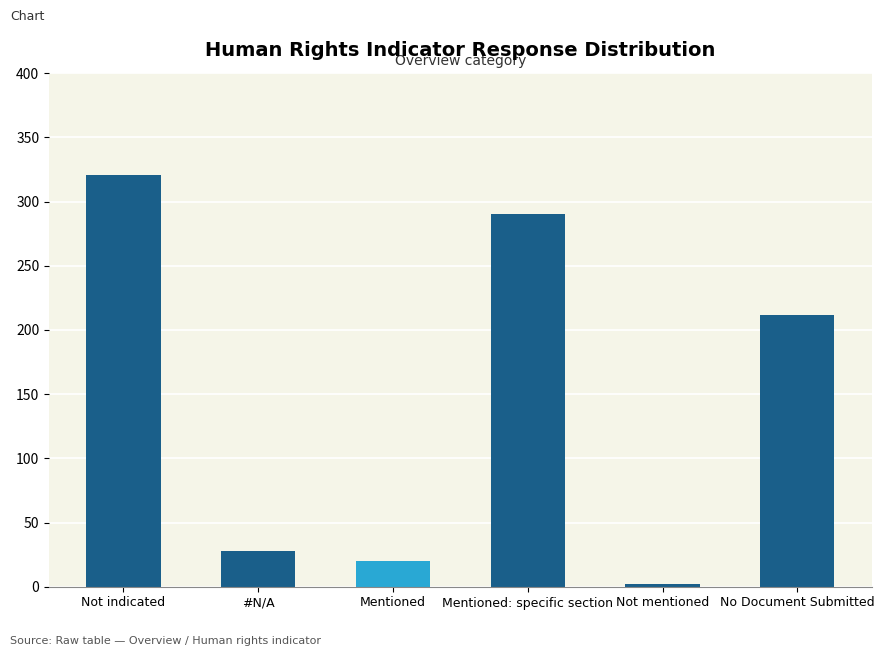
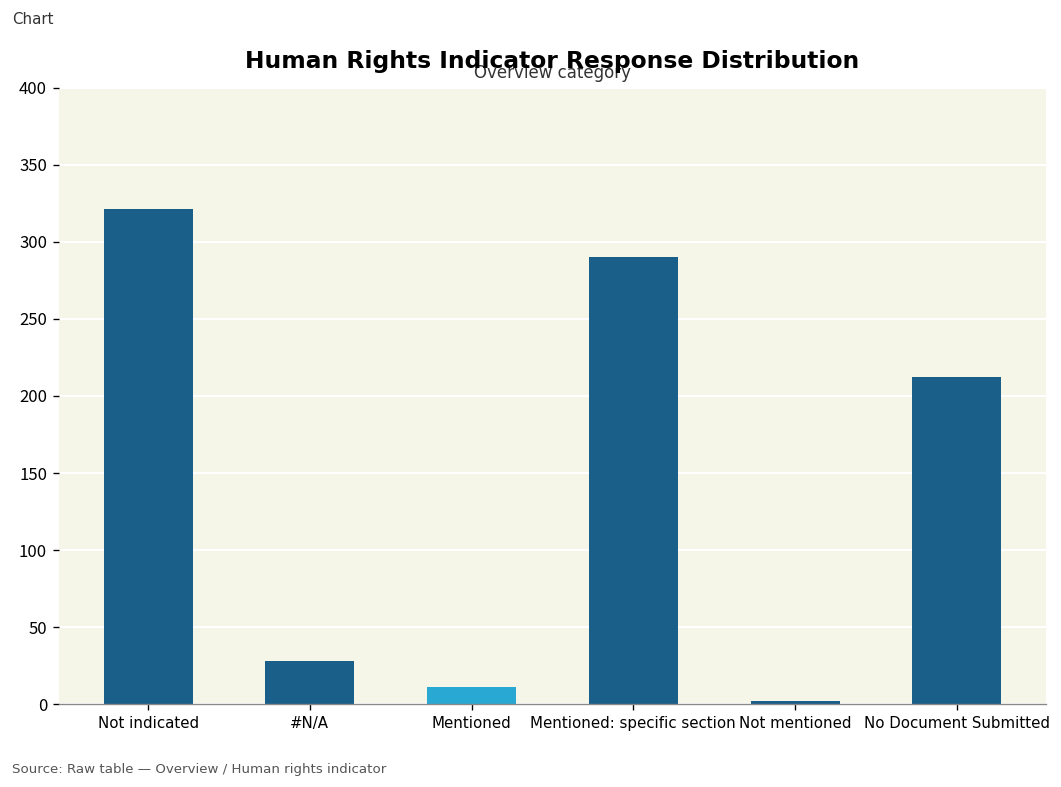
  {
    "Not indicated": 321,
    "#N/A": 28,
-   "Mentioned": 20,
+   "Mentioned": 11,
    "Mentioned: specific section": 290,
    "Not mentioned": 2,
    "No Document Submitted": 212
  }
